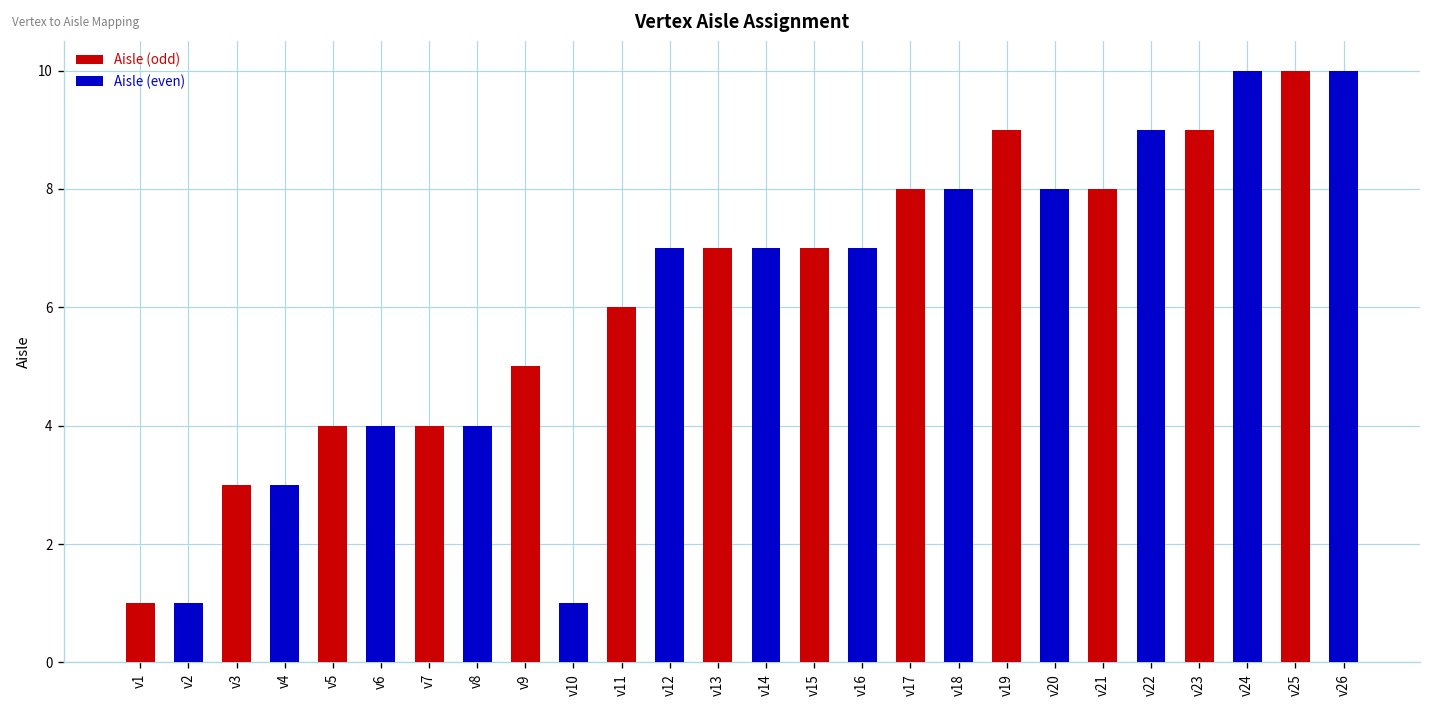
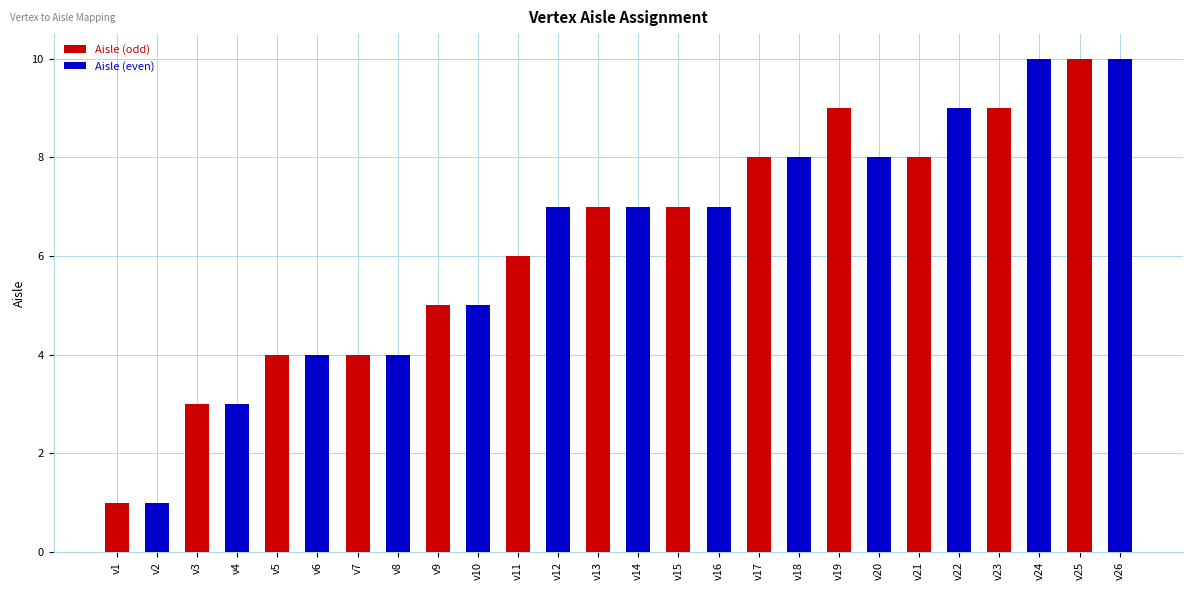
  {
    "v1": 1,
    "v2": 1,
    "v3": 3,
    "v4": 3,
    "v5": 4,
    "v6": 4,
    "v7": 4,
    "v8": 4,
    "v9": 5,
-   "v10": 1,
+   "v10": 5,
    "v11": 6,
    "v12": 7,
    "v13": 7,
    "v14": 7,
    "v15": 7,
    "v16": 7,
    "v17": 8,
    "v18": 8,
    "v19": 9,
    "v20": 8,
    "v21": 8,
    "v22": 9,
    "v23": 9,
    "v24": 10,
    "v25": 10,
    "v26": 10
  }
